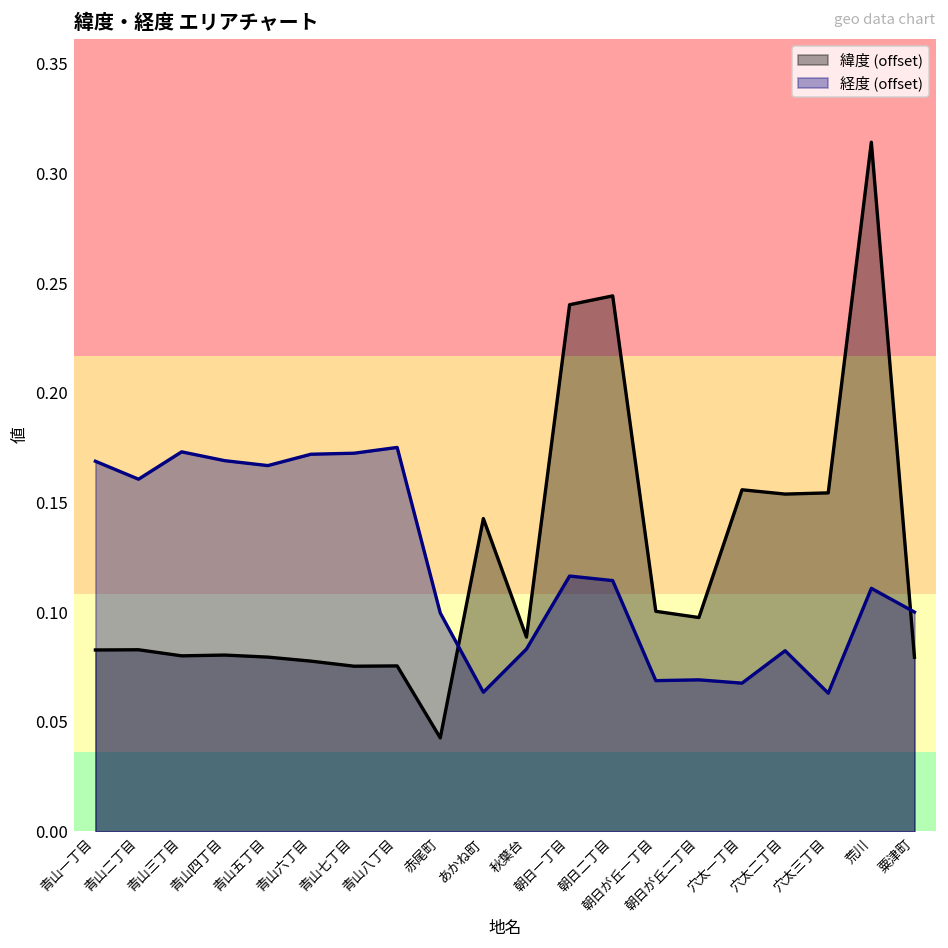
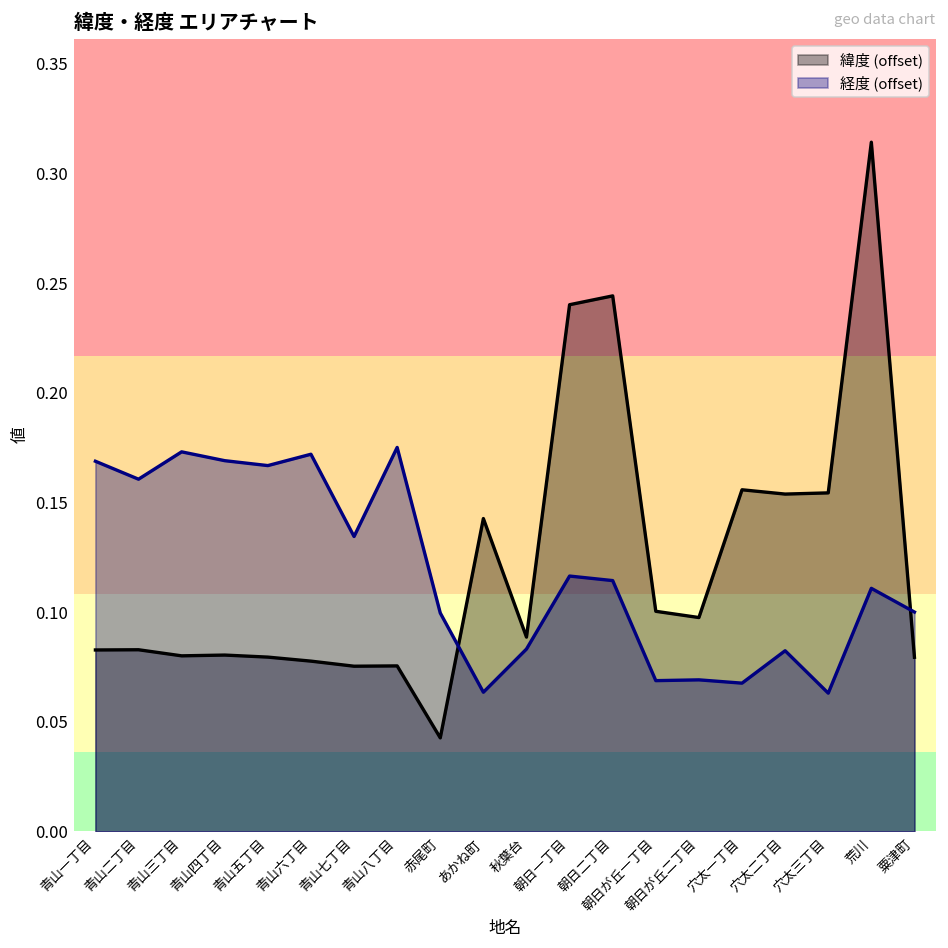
  {
    "緯度 (offset)": {
      "青山一丁目": 0.083,
      "青山二丁目": 0.083,
      "青山三丁目": 0.080,
      "青山四丁目": 0.080,
      "青山五丁目": 0.079,
      "青山六丁目": 0.078,
      "青山七丁目": 0.075,
      "青山八丁目": 0.075,
      "赤尾町": 0.043,
      "あかね町": 0.143,
      "秋葉台": 0.089,
      "朝日が丘一丁目": 0.100,
      "朝日が丘二丁目": 0.098,
      "穴太一丁目": 0.156,
      "穴太二丁目": 0.154,
      "穴太三丁目": 0.154,
      "粟津町": 0.079
    },
    "経度 (offset)": {
      "青山一丁目": 0.169,
      "青山二丁目": 0.161,
      "青山三丁目": 0.173,
      "青山四丁目": 0.169,
      "青山五丁目": 0.167,
      "青山六丁目": 0.172,
-     "青山七丁目": 0.172,
+     "青山七丁目": 0.134,
      "青山八丁目": 0.175,
      "赤尾町": 0.100,
      "あかね町": 0.063,
      "秋葉台": 0.083,
      "朝日一丁目": 0.116,
      "朝日二丁目": 0.114,
      "朝日が丘一丁目": 0.069,
      "朝日が丘二丁目": 0.069,
      "穴太一丁目": 0.068,
      "穴太二丁目": 0.082,
      "穴太三丁目": 0.063,
      "荒川": 0.111,
      "粟津町": 0.100
    }
  }
